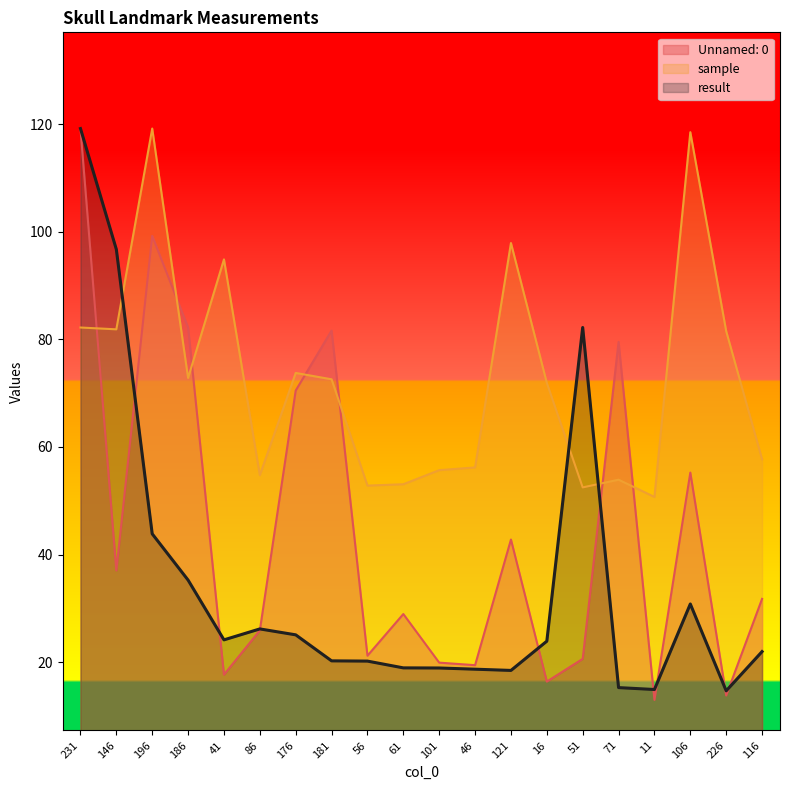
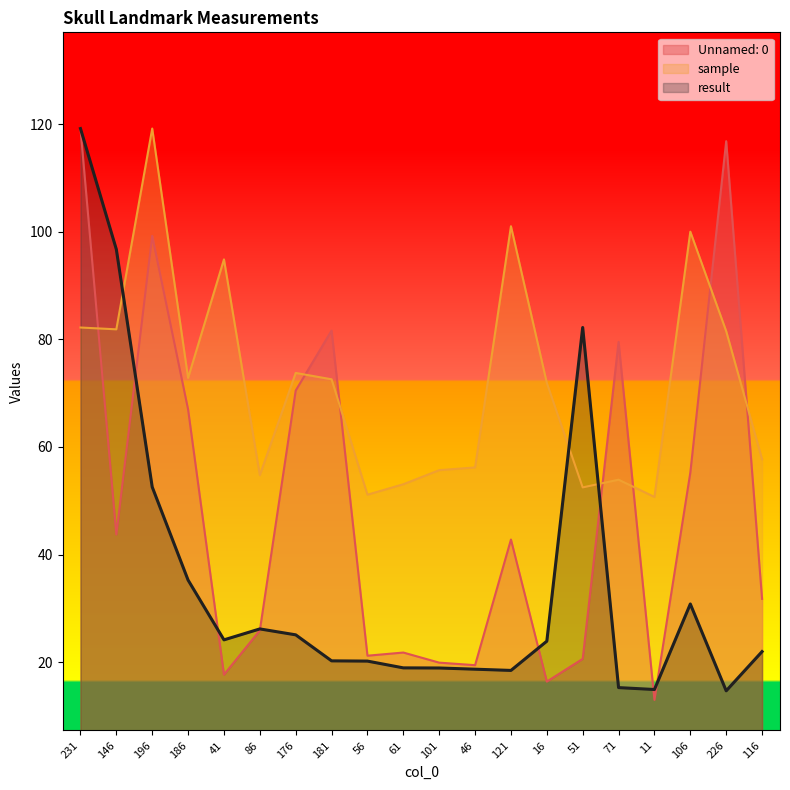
  {
    "Unnamed: 0": {
-     "146": 37,
+     "146": 44,
      "196": 99,
-     "186": 82,
+     "186": 67,
      "41": 18,
      "176": 70,
      "181": 82,
      "56": 21,
-     "61": 29,
+     "61": 22,
      "101": 20,
      "46": 19,
      "121": 43,
      "16": 16,
      "51": 21,
      "71": 80,
      "11": 13,
      "106": 55,
-     "226": 14,
+     "226": 117,
      "116": 32
    },
    "sample": {
      "231": 82,
      "146": 82,
      "196": 119,
      "186": 73,
      "41": 95,
      "86": 55,
      "176": 74,
      "181": 73,
-     "56": 53,
+     "56": 51,
      "61": 53,
      "101": 56,
      "46": 56,
-     "121": 98,
+     "121": 101,
      "16": 72,
      "51": 52,
      "71": 54,
      "11": 51,
-     "106": 118,
+     "106": 100,
      "226": 82,
      "116": 58
    },
    "result": {
      "146": 97,
-     "196": 44,
+     "196": 53,
      "186": 35,
      "41": 24,
      "176": 25,
      "181": 20,
      "56": 20,
      "61": 19,
      "101": 19,
      "46": 19,
      "121": 18,
      "16": 24,
      "51": 82,
      "71": 15,
      "11": 15,
      "106": 31,
      "226": 15,
      "116": 22
    }
  }
